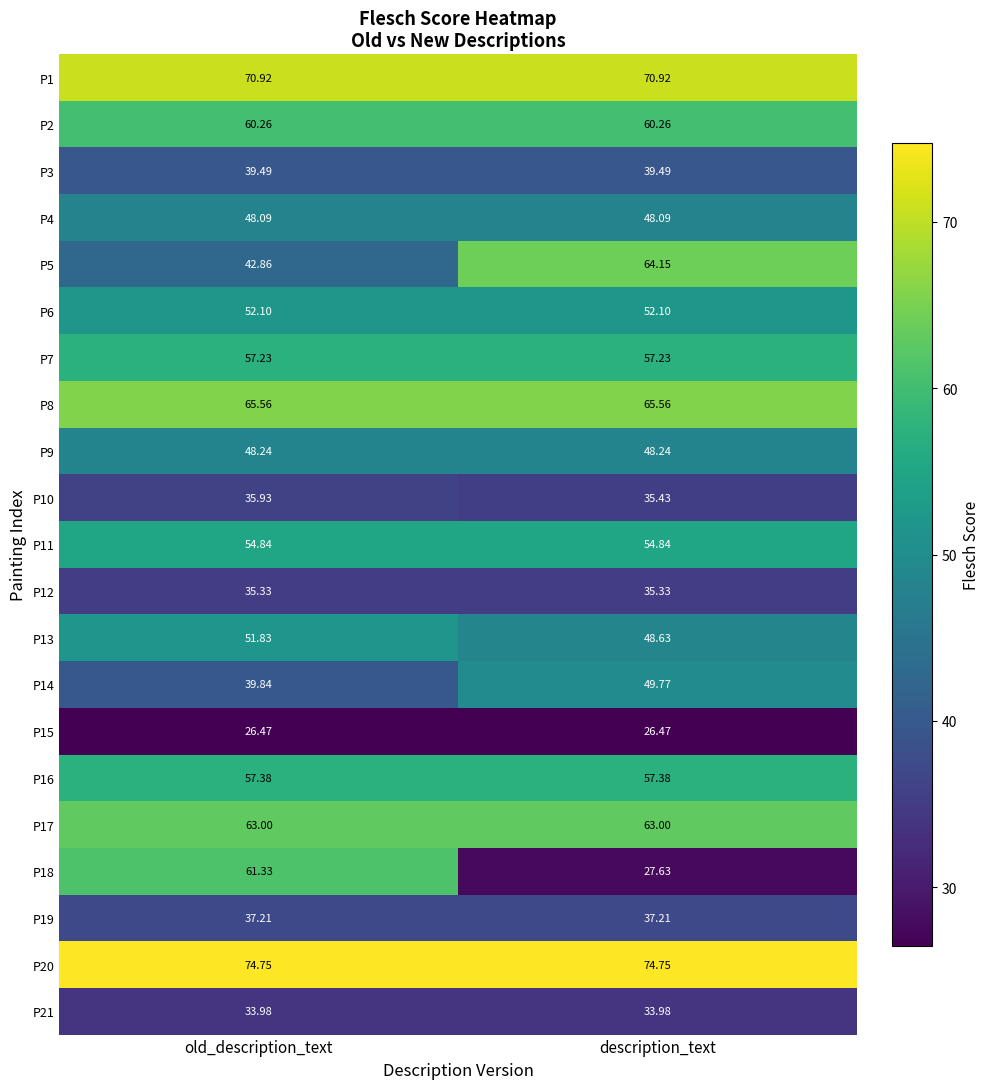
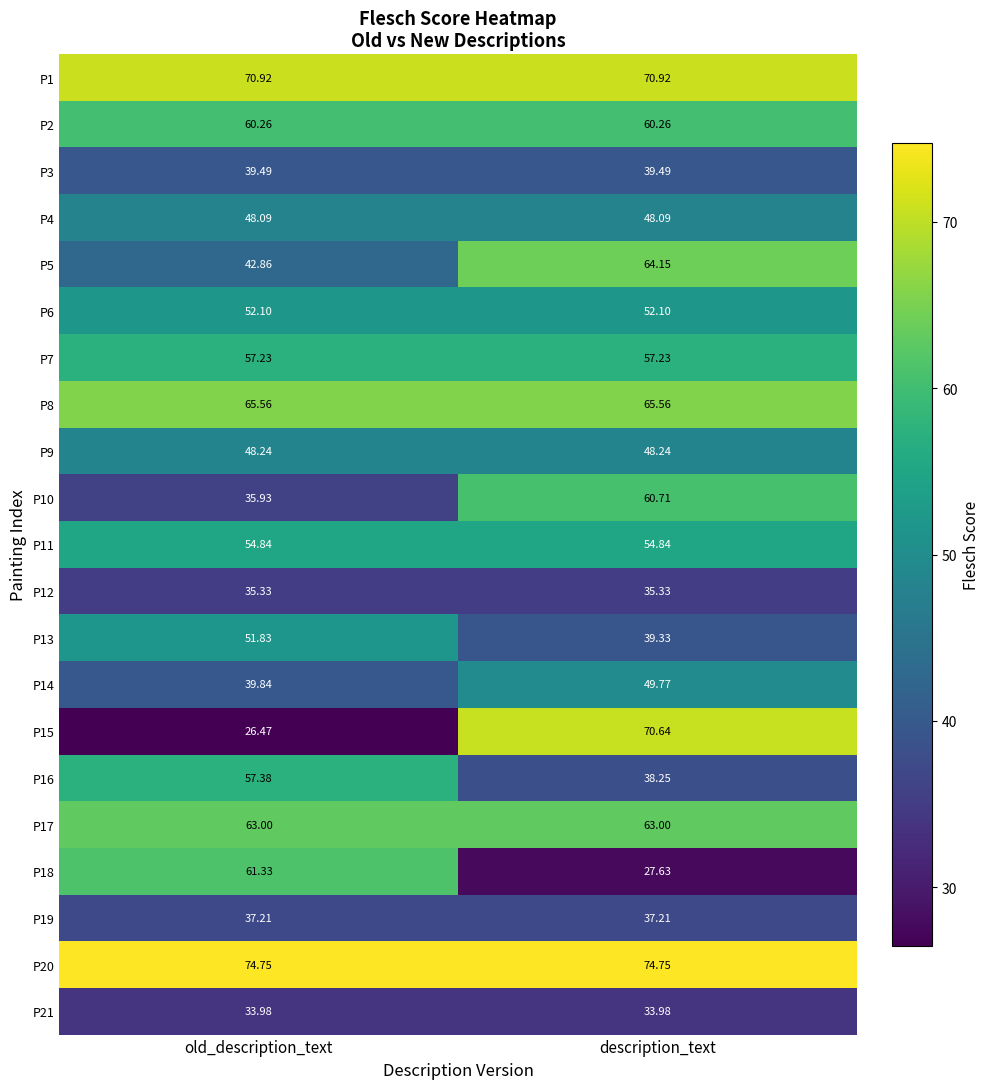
  {
    "P1": {
      "old_description_text": 70.92,
      "description_text": 70.92
    },
    "P2": {
      "old_description_text": 60.26,
      "description_text": 60.26
    },
    "P3": {
      "old_description_text": 39.49,
      "description_text": 39.49
    },
    "P4": {
      "old_description_text": 48.09,
      "description_text": 48.09
    },
    "P5": {
      "old_description_text": 42.86,
      "description_text": 64.15
    },
    "P6": {
      "old_description_text": 52.10,
      "description_text": 52.10
    },
    "P7": {
      "old_description_text": 57.23,
      "description_text": 57.23
    },
    "P8": {
      "old_description_text": 65.56,
      "description_text": 65.56
    },
    "P9": {
      "old_description_text": 48.24,
      "description_text": 48.24
    },
    "P10": {
      "old_description_text": 35.93,
-     "description_text": 35.43
+     "description_text": 60.71
    },
    "P11": {
      "old_description_text": 54.84,
      "description_text": 54.84
    },
    "P12": {
      "old_description_text": 35.33,
      "description_text": 35.33
    },
    "P13": {
      "old_description_text": 51.83,
-     "description_text": 48.63
+     "description_text": 39.33
    },
    "P14": {
      "old_description_text": 39.84,
      "description_text": 49.77
    },
    "P15": {
      "old_description_text": 26.47,
-     "description_text": 26.47
+     "description_text": 70.64
    },
    "P16": {
      "old_description_text": 57.38,
-     "description_text": 57.38
+     "description_text": 38.25
    },
    "P17": {
      "old_description_text": 63.00,
      "description_text": 63.00
    },
    "P18": {
      "old_description_text": 61.33,
      "description_text": 27.63
    },
    "P19": {
      "old_description_text": 37.21,
      "description_text": 37.21
    },
    "P20": {
      "old_description_text": 74.75,
      "description_text": 74.75
    },
    "P21": {
      "old_description_text": 33.98,
      "description_text": 33.98
    }
  }
